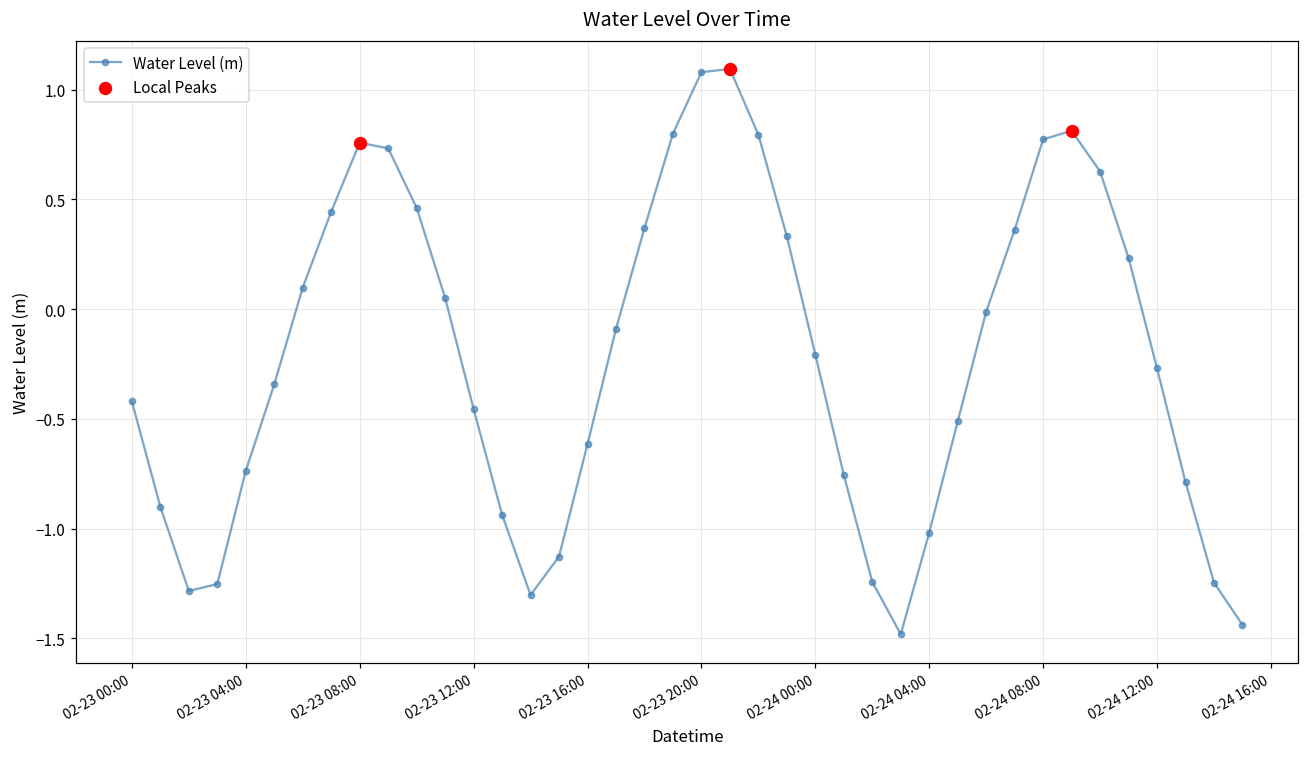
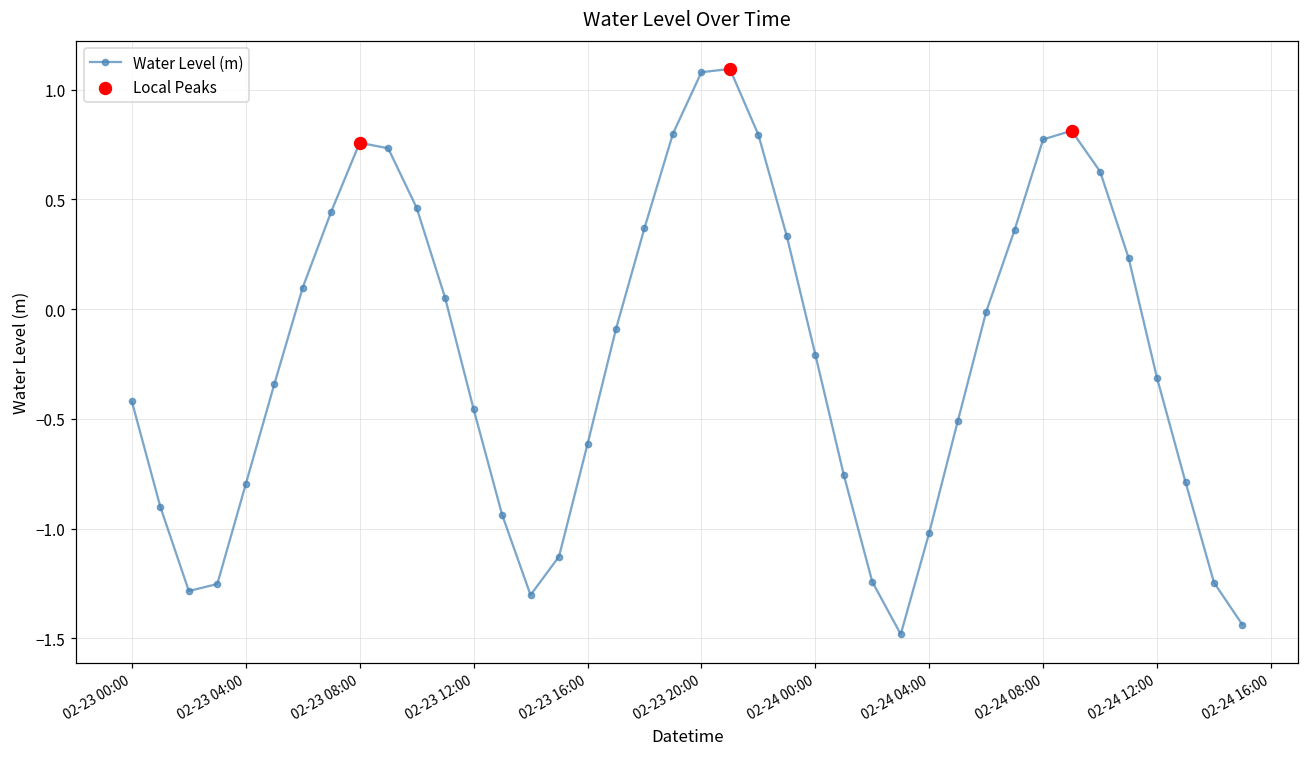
  {
    "Water Level (m)": {
      "02-23 00:00": -0.42,
-     "02-23 04:00": -0.74,
+     "02-23 04:00": -0.80,
      "02-23 12:00": -0.45,
      "02-23 16:00": -0.62,
      "02-23 20:00": 1.08,
      "02-24 00:00": -0.21,
      "02-24 04:00": -1.02,
      "02-24 08:00": 0.77,
-     "02-24 12:00": -0.27
+     "02-24 12:00": -0.31
    }
  }
